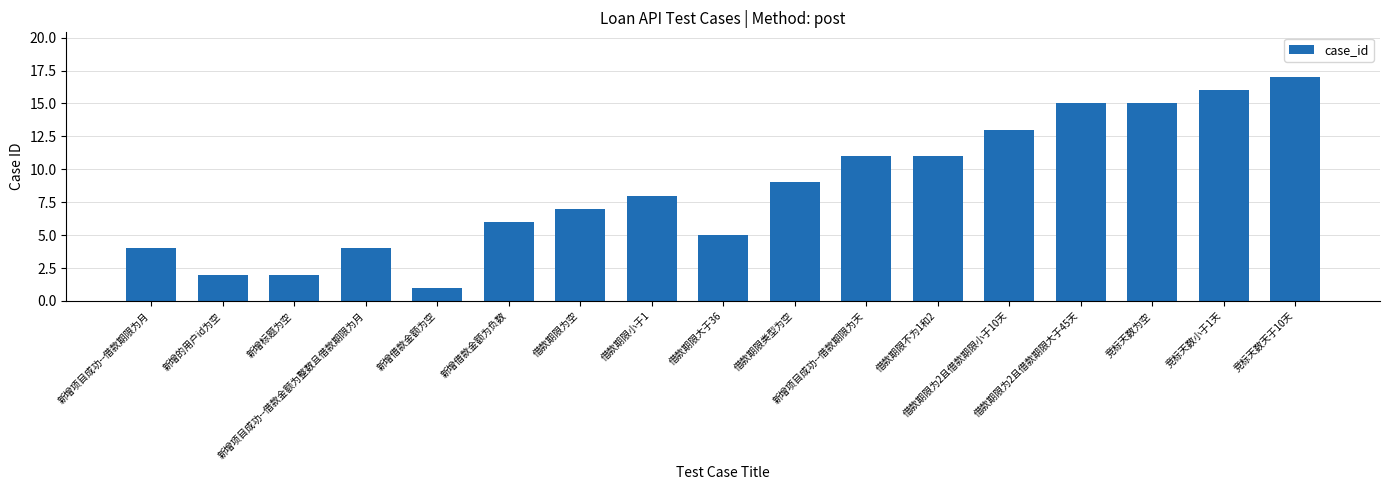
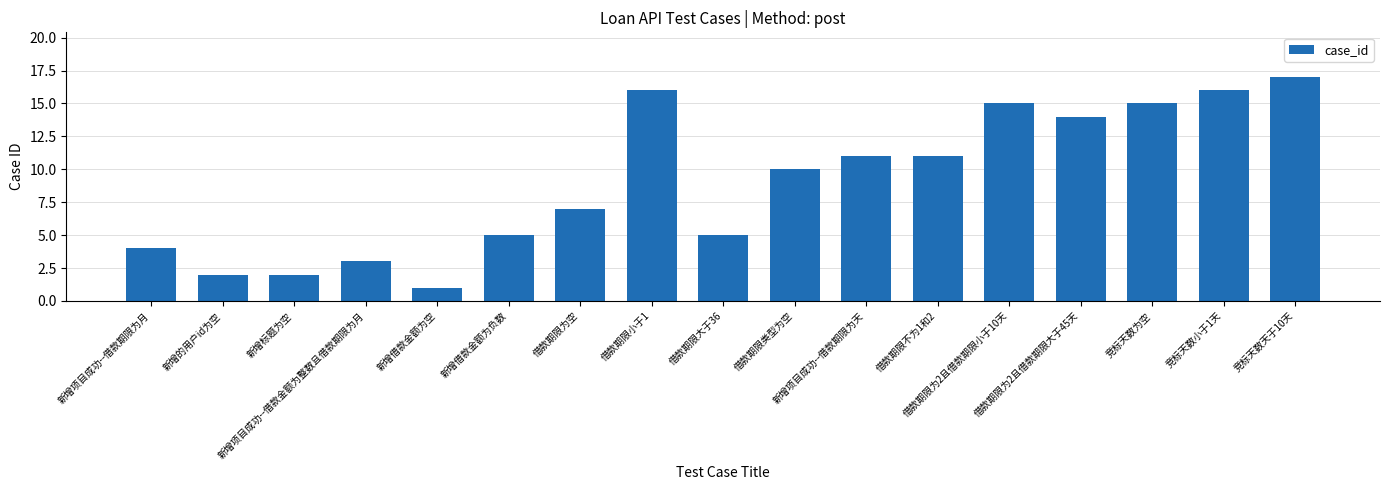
  {
    "新增项目成功--借款期限为月": 4,
    "新增的用户id为空": 2,
    "新增标题为空": 2,
-   "新增项目成功--借款金额为整数且借款期限为月": 4,
+   "新增项目成功--借款金额为整数且借款期限为月": 3,
    "新增借款金额为空": 1,
-   "新增借款金额为负数": 6,
+   "新增借款金额为负数": 5,
    "借款期限为空": 7,
-   "借款期限小于1": 8,
+   "借款期限小于1": 16,
    "借款期限大于36": 5,
-   "借款期限类型为空": 9,
+   "借款期限类型为空": 10,
    "新增项目成功--借款期限为天": 11,
    "借款期限不为1和2": 11,
-   "借款期限为2且借款期限小于10天": 13,
-   "借款期限为2且借款期限大于45天": 15,
+   "借款期限为2且借款期限小于10天": 15,
+   "借款期限为2且借款期限大于45天": 14,
    "竞标天数为空": 15,
    "竞标天数小于1天": 16,
    "竞标天数天于10天": 17
  }
